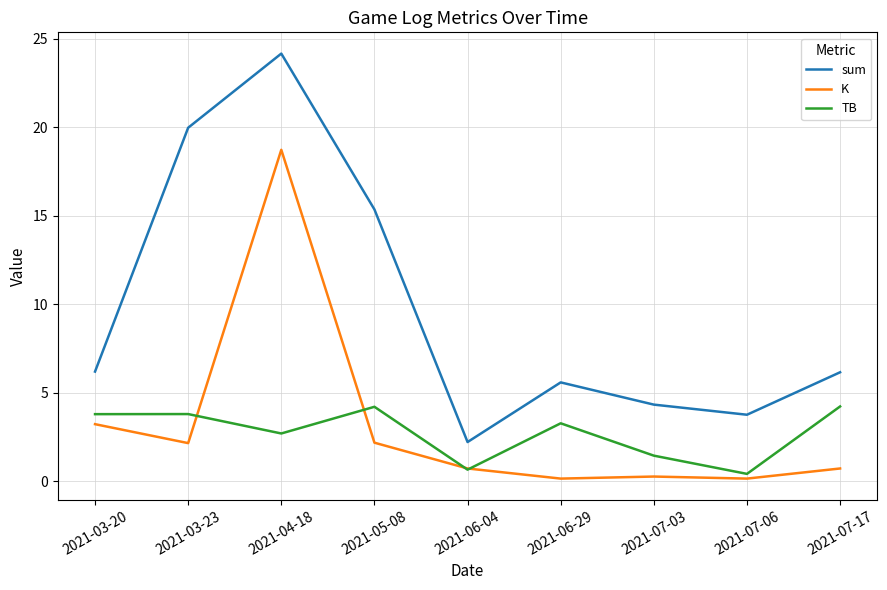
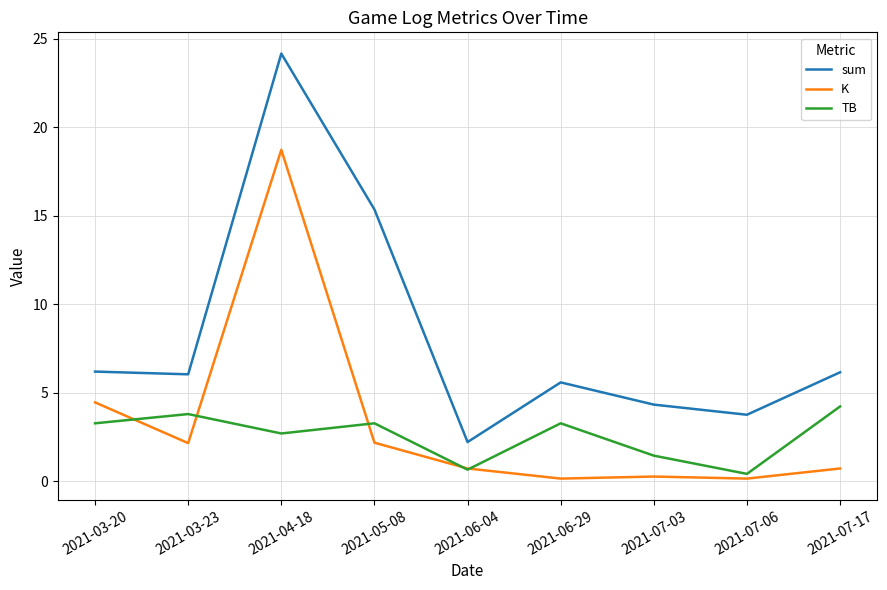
  {
    "sum": {
      "2021-03-20": 6.2,
-     "2021-03-23": 20.0,
+     "2021-03-23": 6.0,
      "2021-04-18": 24.1,
      "2021-05-08": 15.3,
      "2021-06-04": 2.2,
      "2021-06-29": 5.6,
      "2021-07-03": 4.3,
      "2021-07-06": 3.8,
      "2021-07-17": 6.2
    },
    "K": {
-     "2021-03-20": 3.2,
+     "2021-03-20": 4.5,
      "2021-03-23": 2.2,
      "2021-04-18": 18.7,
      "2021-05-08": 2.2,
      "2021-06-29": 0.1,
      "2021-07-03": 0.3,
      "2021-07-06": 0.1,
      "2021-07-17": 0.7
    },
    "TB": {
-     "2021-03-20": 3.8,
+     "2021-03-20": 3.3,
      "2021-03-23": 3.8,
      "2021-04-18": 2.7,
-     "2021-05-08": 4.2,
+     "2021-05-08": 3.3,
      "2021-06-29": 3.3,
      "2021-07-03": 1.4,
      "2021-07-06": 0.4,
      "2021-07-17": 4.2
    }
  }
